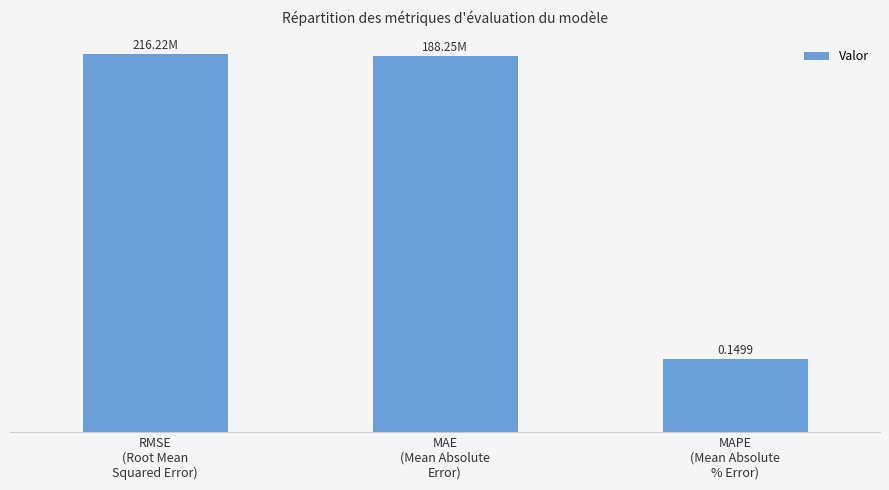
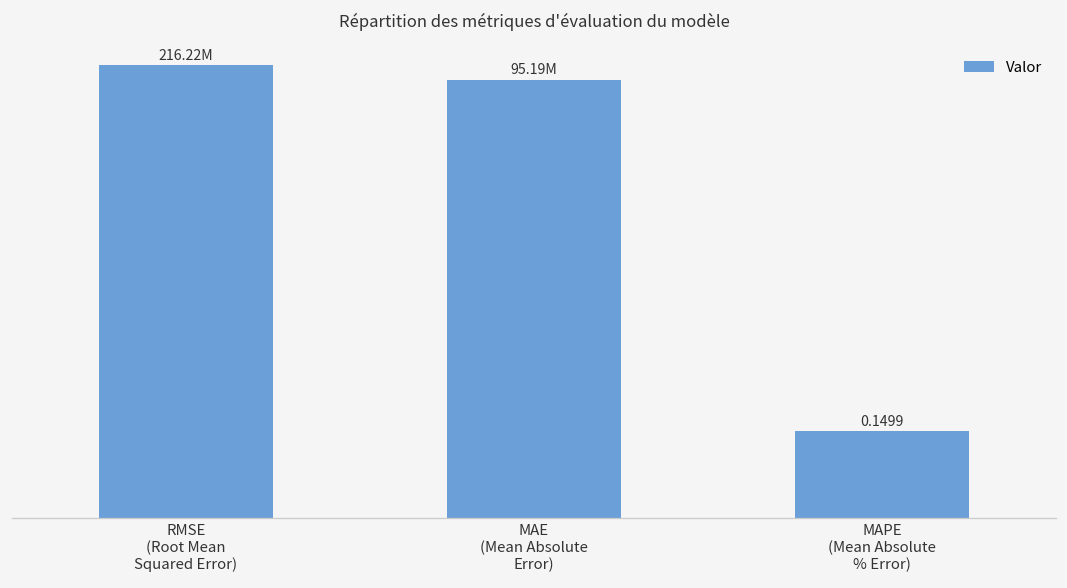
  {
    "RMSE (Root Mean Squared Error)": "216.22M",
-   "MAE (Mean Absolute Error)": "188.25M",
+   "MAE (Mean Absolute Error)": "95.19M",
    "MAPE (Mean Absolute % Error)": "0.1499"
  }
